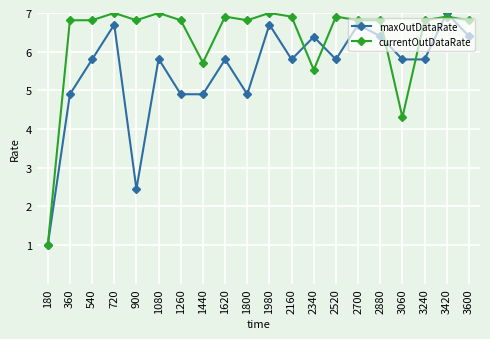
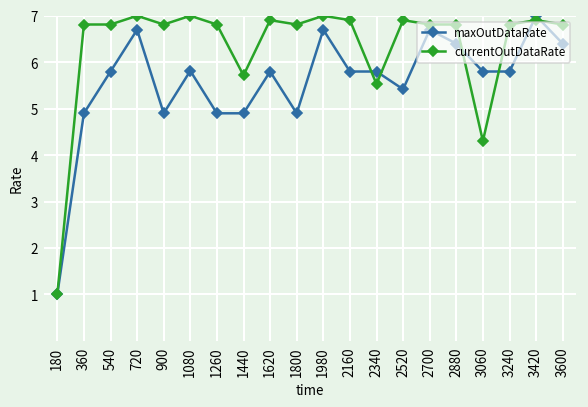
  {
    "maxOutDataRate": {
      "360": 4.9,
      "540": 5.8,
      "720": 6.7,
-     "900": 2.4,
+     "900": 4.9,
      "1080": 5.8,
      "1260": 4.9,
      "1440": 4.9,
      "1620": 5.8,
      "1800": 4.9,
      "1980": 6.7,
      "2160": 5.8,
-     "2340": 6.4,
-     "2520": 5.8,
+     "2340": 5.8,
+     "2520": 5.4,
      "3060": 5.8,
      "3240": 5.8,
      "3420": 7.0
    },
    "currentOutDataRate": {
      "360": 6.8,
      "540": 6.8,
      "720": 7.0,
      "900": 6.8,
      "1080": 7.0,
      "1260": 6.8,
      "1440": 5.7,
      "1620": 6.9,
      "1800": 6.8,
      "1980": 7.0,
      "2160": 6.9,
      "2340": 5.5,
      "2520": 6.9,
      "3060": 4.3,
      "3420": 6.9
    }
  }
